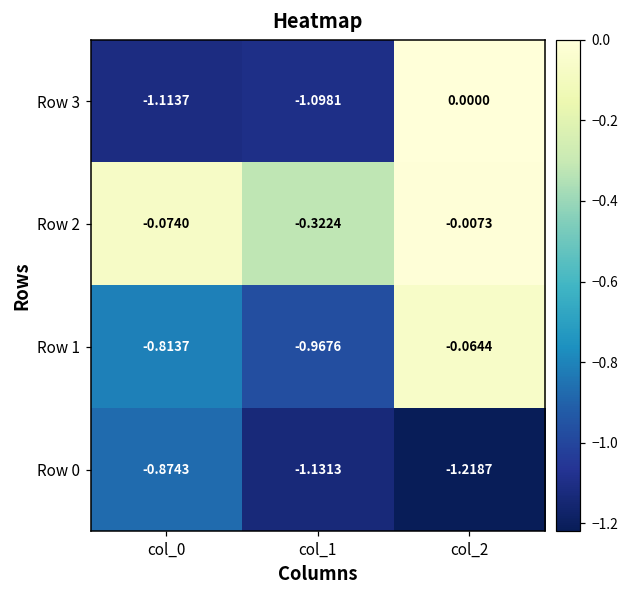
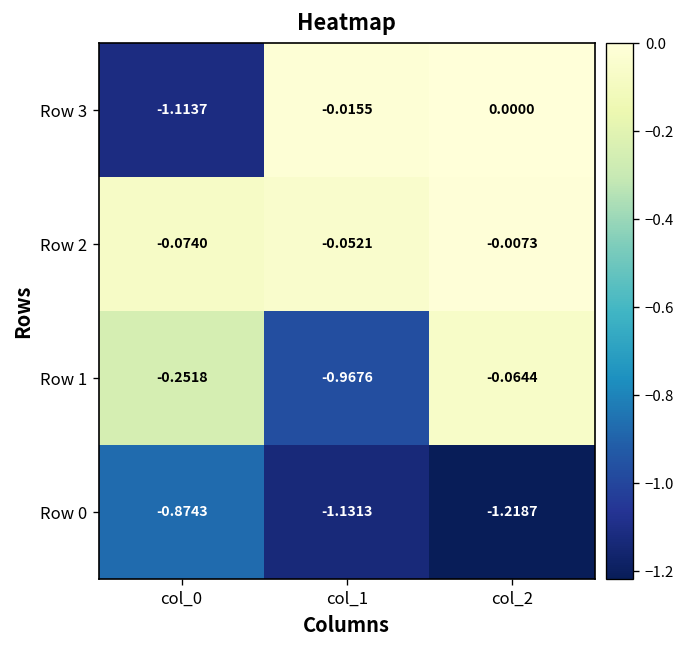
  {
    "Row 3": {
      "col_0": -1.1137,
-     "col_1": -1.0981,
+     "col_1": -0.0155,
      "col_2": 0.0000
    },
    "Row 2": {
      "col_0": -0.0740,
-     "col_1": -0.3224,
+     "col_1": -0.0521,
      "col_2": -0.0073
    },
    "Row 1": {
-     "col_0": -0.8137,
+     "col_0": -0.2518,
      "col_1": -0.9676,
      "col_2": -0.0644
    },
    "Row 0": {
      "col_0": -0.8743,
      "col_1": -1.1313,
      "col_2": -1.2187
    }
  }
